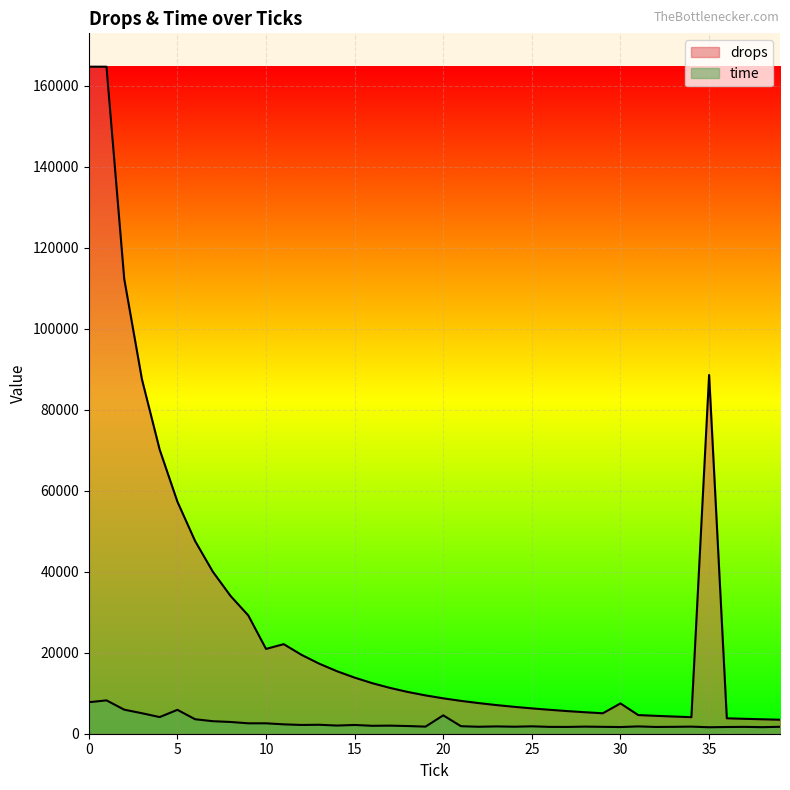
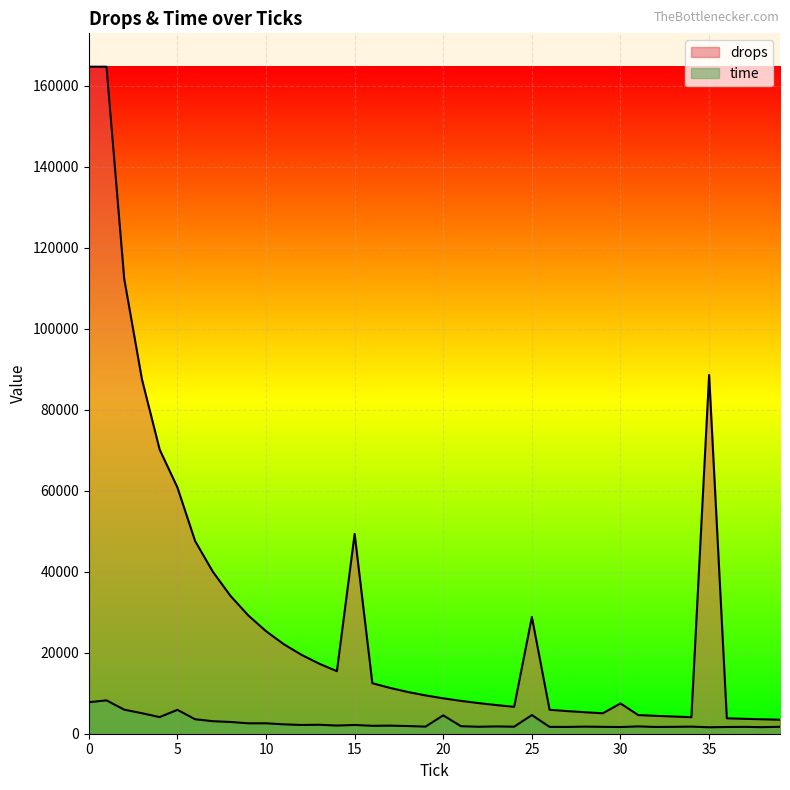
  {
    "drops": {
      "0": 165000,
-     "5": 57000,
-     "10": 21000,
-     "15": 14000,
+     "5": 61000,
+     "10": 25000,
+     "15": 49000,
      "20": 9000,
-     "25": 6000,
+     "25": 29000,
      "30": 7000,
      "35": 89000
    },
    "time": {
      "0": 8000,
      "5": 6000,
      "10": 3000,
      "15": 2000,
      "20": 5000,
-     "25": 2000,
+     "25": 5000,
      "30": 2000,
      "35": 2000
    }
  }
